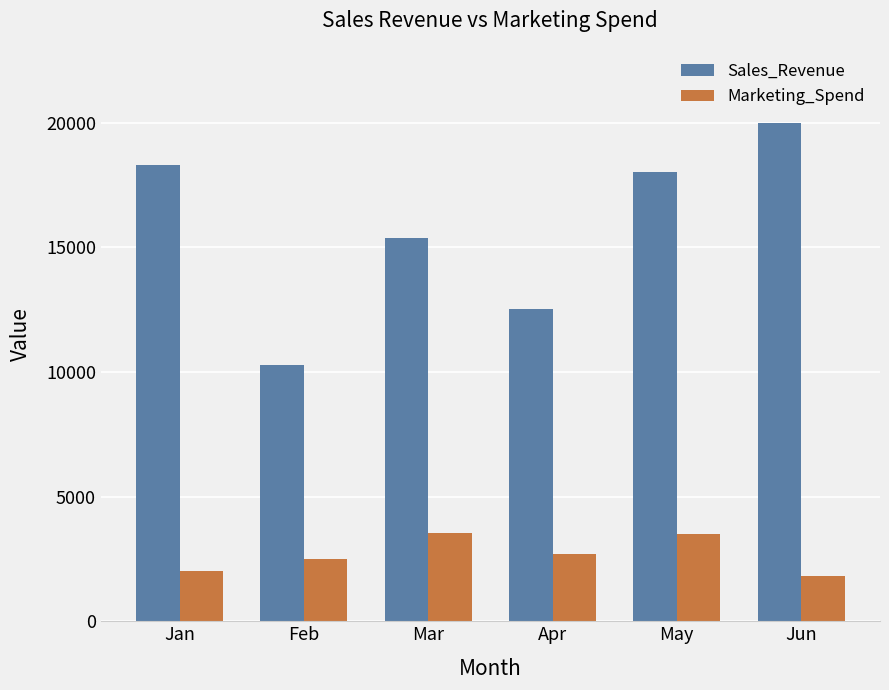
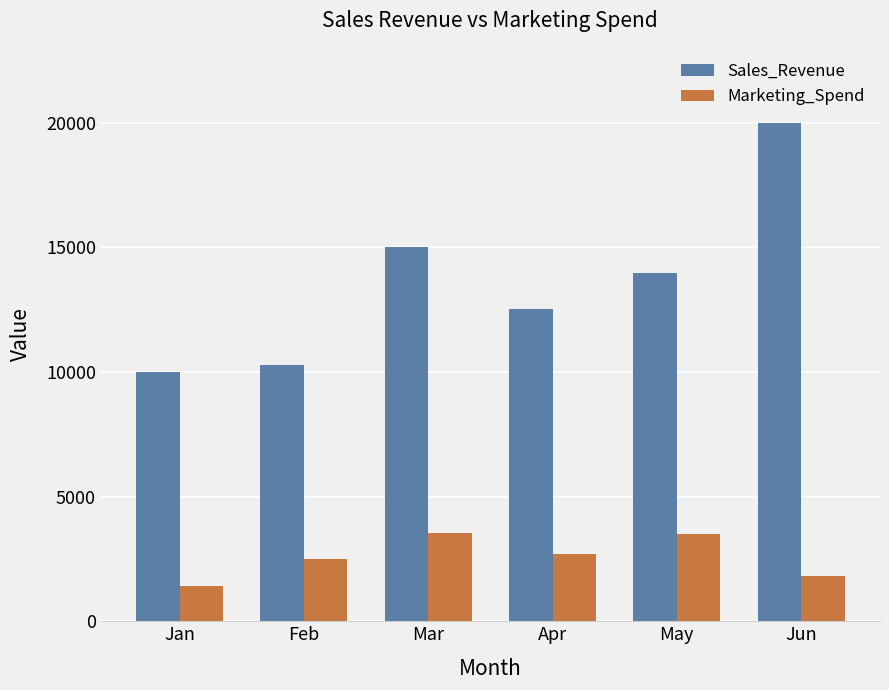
  {
    "Sales_Revenue": {
-     "Jan": 18300,
+     "Jan": 10000,
      "Feb": 10300,
-     "Mar": 15400,
+     "Mar": 15000,
      "Apr": 12500,
-     "May": 18000,
+     "May": 14000,
      "Jun": 20000
    },
    "Marketing_Spend": {
-     "Jan": 2000,
+     "Jan": 1400,
      "Feb": 2500,
      "Mar": 3600,
      "Apr": 2700,
      "May": 3500,
      "Jun": 1800
    }
  }
